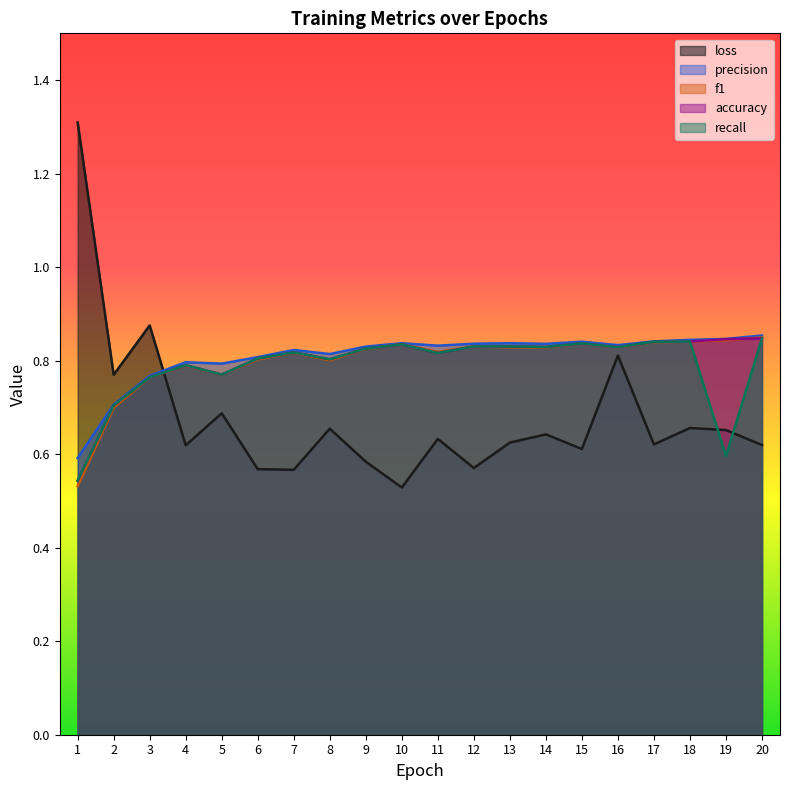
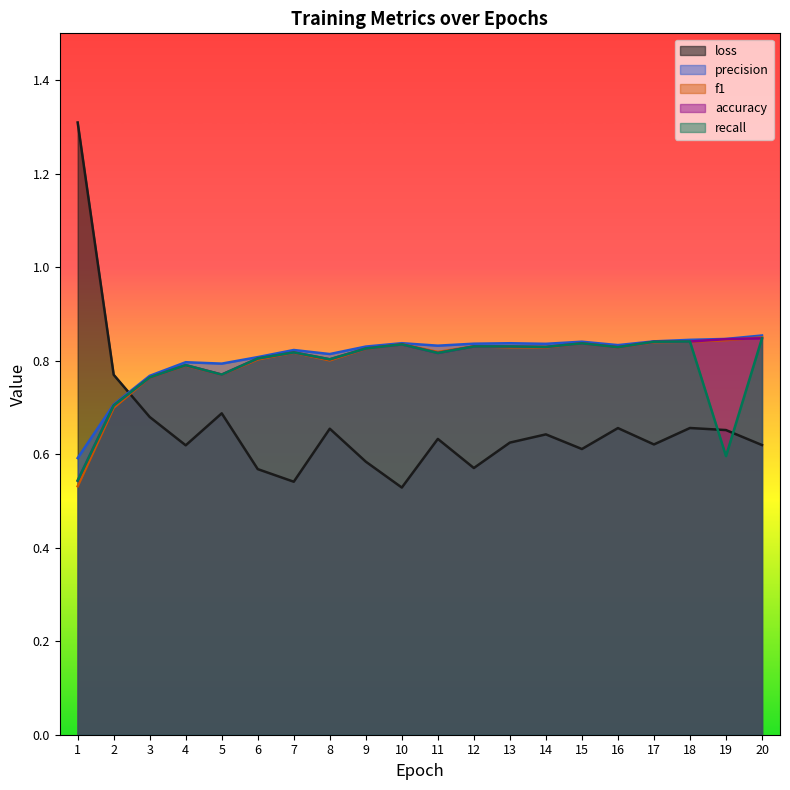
  {
    "loss": {
      "1": 1.31,
      "2": 0.77,
-     "3": 0.88,
+     "3": 0.68,
      "4": 0.62,
      "5": 0.69,
      "6": 0.57,
-     "7": 0.57,
+     "7": 0.54,
      "8": 0.65,
      "9": 0.58,
      "10": 0.53,
      "11": 0.63,
      "12": 0.57,
      "13": 0.62,
      "14": 0.64,
      "15": 0.61,
-     "16": 0.81,
+     "16": 0.66,
      "17": 0.62,
      "18": 0.66,
      "19": 0.65,
      "20": 0.62
    },
    "precision": {
      "1": 0.59,
      "4": 0.80,
      "5": 0.79,
      "8": 0.81,
      "11": 0.83,
      "12": 0.84,
      "13": 0.84,
      "14": 0.84
    },
    "f1": {
      "1": 0.53
    },
    "recall": {
      "19": 0.60
    }
  }
